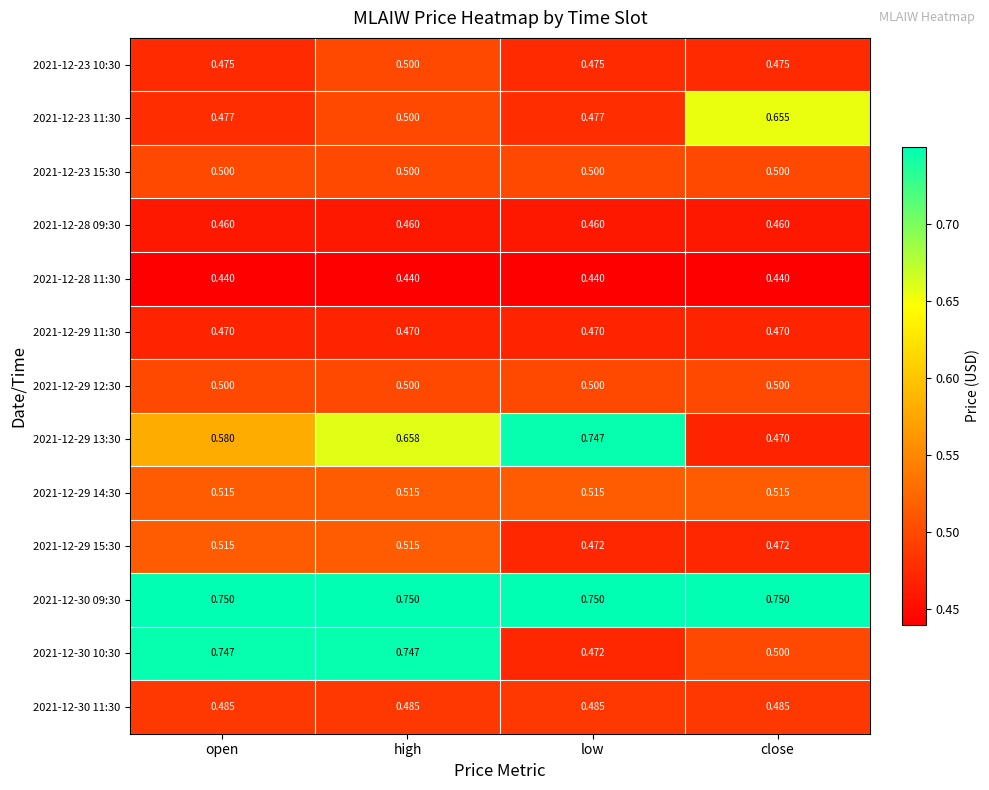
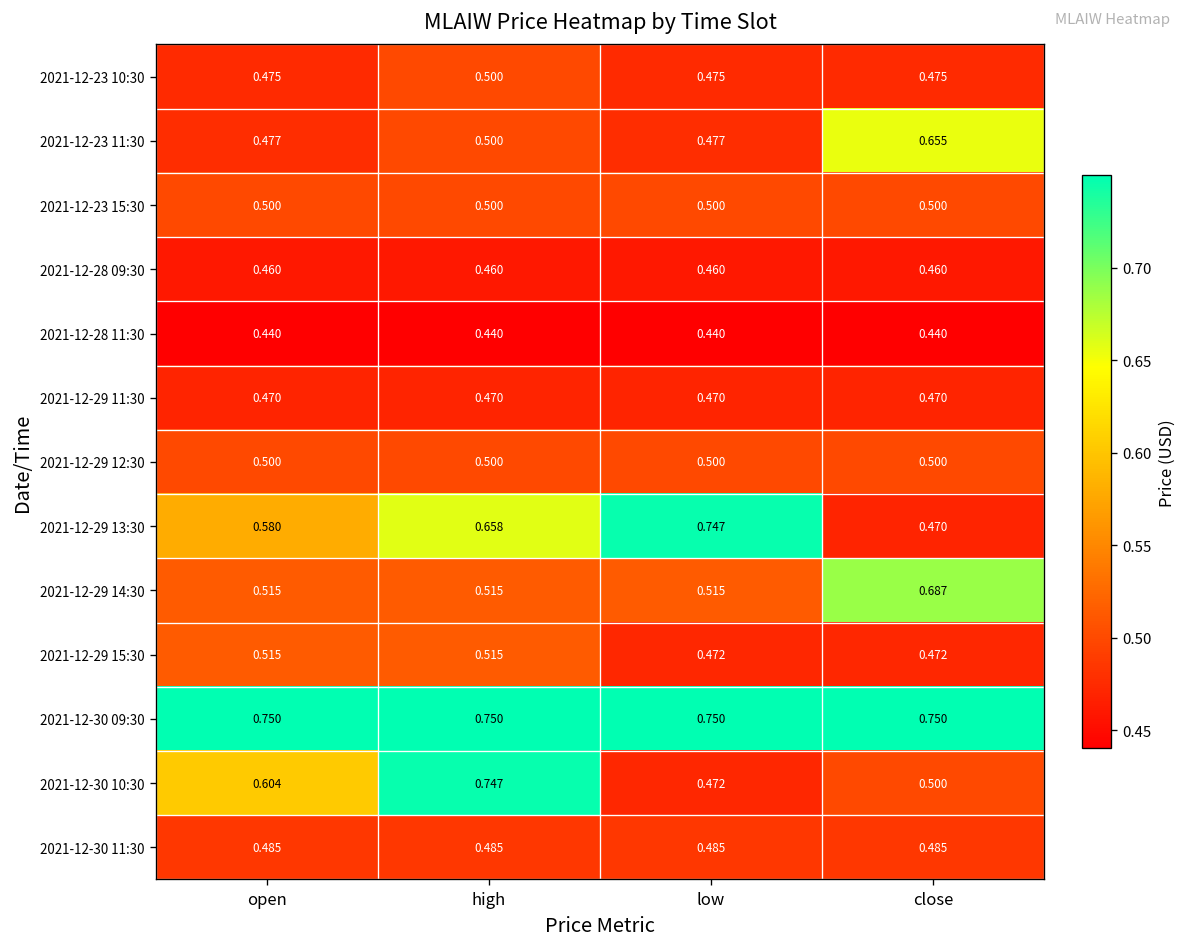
  {
    "2021-12-23 10:30": {
      "open": 0.475,
      "high": 0.500,
      "low": 0.475,
      "close": 0.475
    },
    "2021-12-23 11:30": {
      "open": 0.477,
      "high": 0.500,
      "low": 0.477,
      "close": 0.655
    },
    "2021-12-23 15:30": {
      "open": 0.500,
      "high": 0.500,
      "low": 0.500,
      "close": 0.500
    },
    "2021-12-28 09:30": {
      "open": 0.460,
      "high": 0.460,
      "low": 0.460,
      "close": 0.460
    },
    "2021-12-28 11:30": {
      "open": 0.440,
      "high": 0.440,
      "low": 0.440,
      "close": 0.440
    },
    "2021-12-29 11:30": {
      "open": 0.470,
      "high": 0.470,
      "low": 0.470,
      "close": 0.470
    },
    "2021-12-29 12:30": {
      "open": 0.500,
      "high": 0.500,
      "low": 0.500,
      "close": 0.500
    },
    "2021-12-29 13:30": {
      "open": 0.580,
      "high": 0.658,
      "low": 0.747,
      "close": 0.470
    },
    "2021-12-29 14:30": {
      "open": 0.515,
      "high": 0.515,
      "low": 0.515,
-     "close": 0.515
+     "close": 0.687
    },
    "2021-12-29 15:30": {
      "open": 0.515,
      "high": 0.515,
      "low": 0.472,
      "close": 0.472
    },
    "2021-12-30 09:30": {
      "open": 0.750,
      "high": 0.750,
      "low": 0.750,
      "close": 0.750
    },
    "2021-12-30 10:30": {
-     "open": 0.747,
+     "open": 0.604,
      "high": 0.747,
      "low": 0.472,
      "close": 0.500
    },
    "2021-12-30 11:30": {
      "open": 0.485,
      "high": 0.485,
      "low": 0.485,
      "close": 0.485
    }
  }
